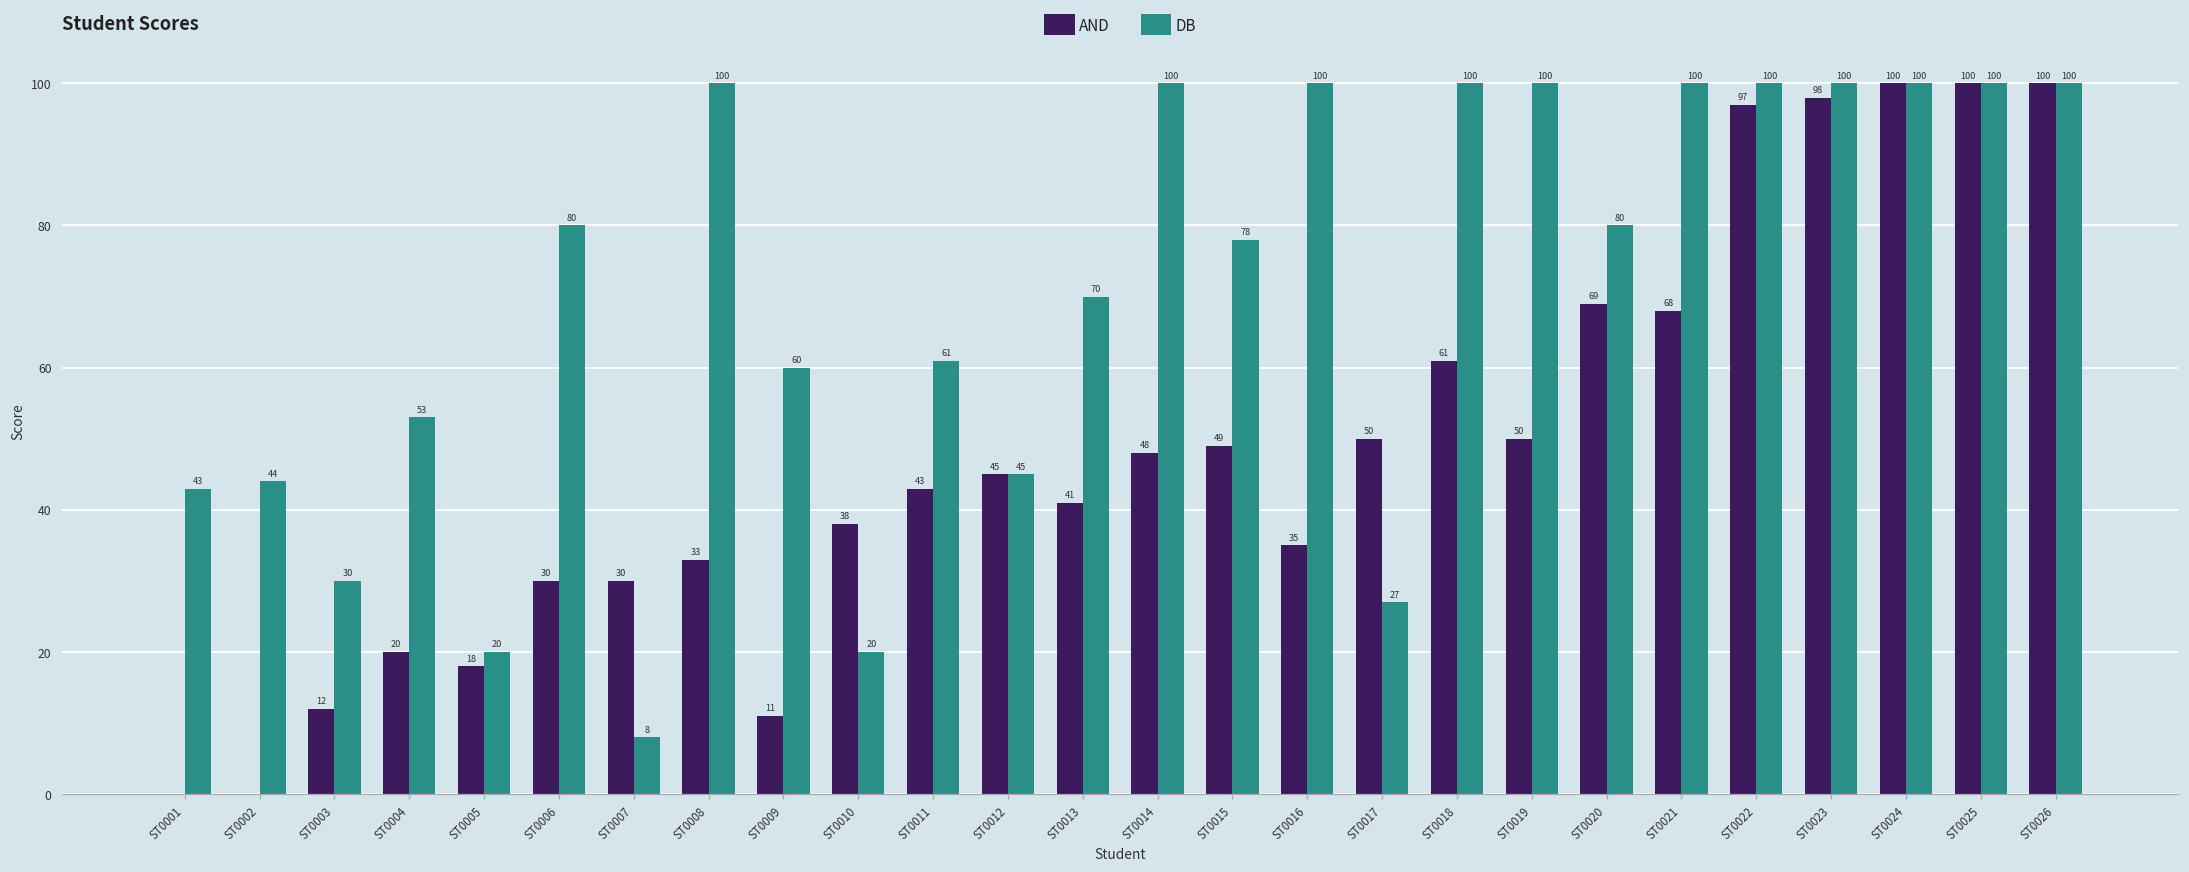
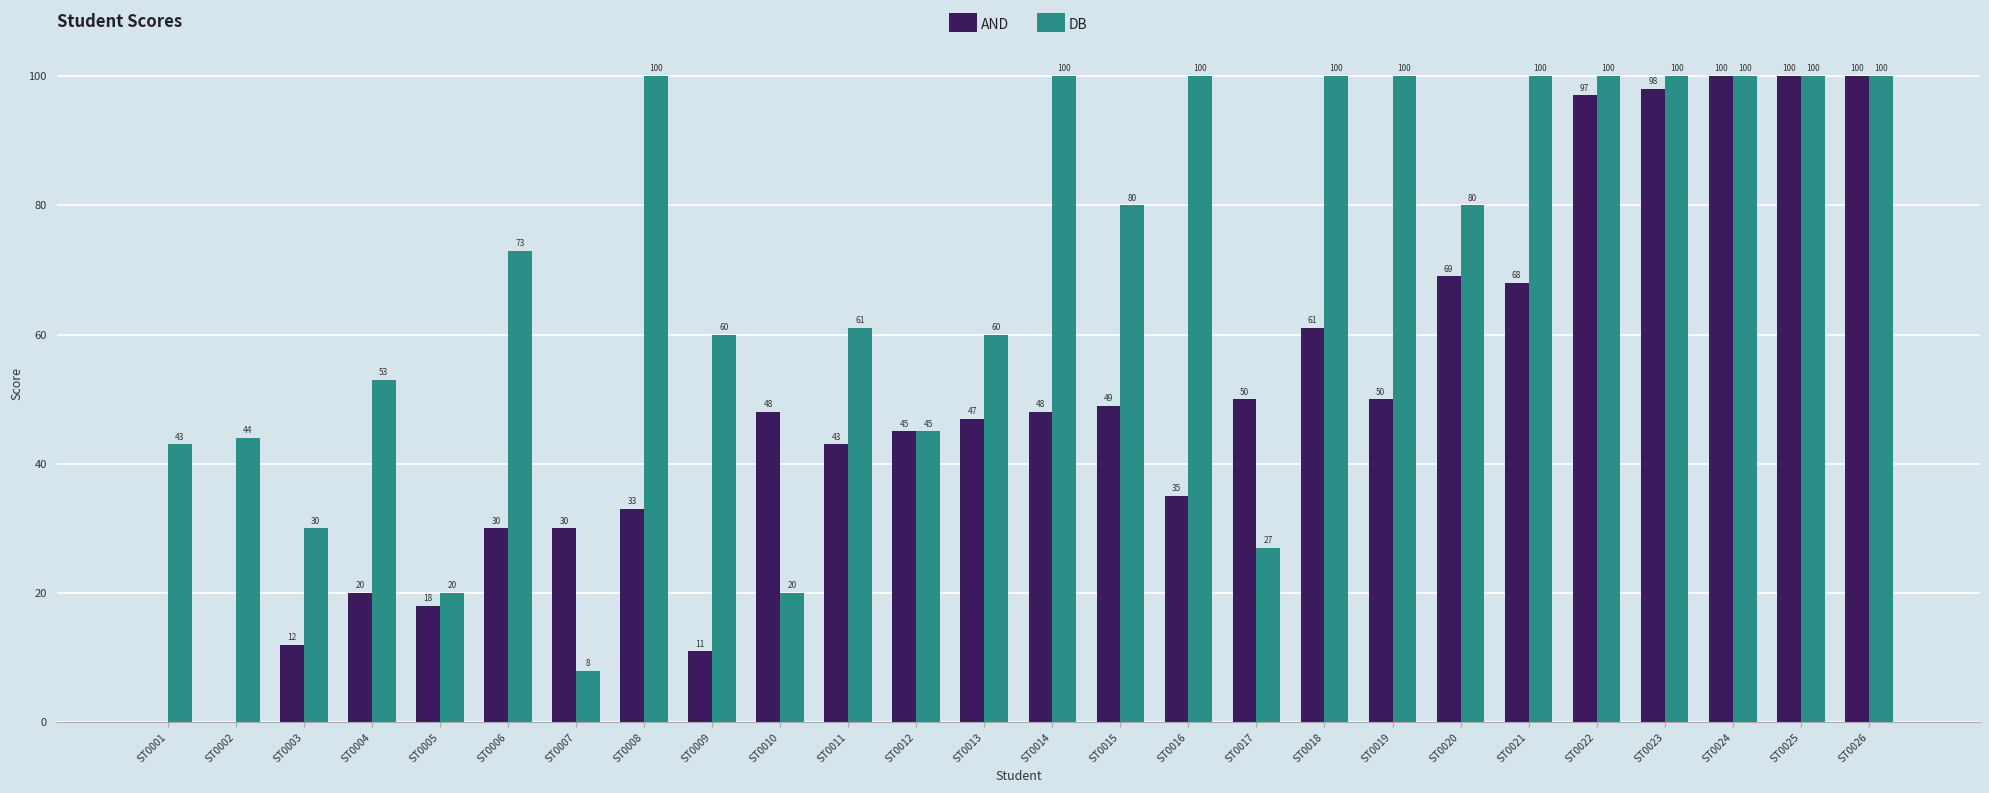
  {
    "AND": {
      "ST0003": 12,
      "ST0004": 20,
      "ST0005": 18,
      "ST0006": 30,
      "ST0007": 30,
      "ST0008": 33,
      "ST0009": 11,
-     "ST0010": 38,
+     "ST0010": 48,
      "ST0011": 43,
      "ST0012": 45,
-     "ST0013": 41,
+     "ST0013": 47,
      "ST0014": 48,
      "ST0015": 49,
      "ST0016": 35,
      "ST0017": 50,
      "ST0018": 61,
      "ST0019": 50,
      "ST0020": 69,
      "ST0021": 68,
      "ST0022": 97,
      "ST0023": 98,
      "ST0024": 100,
      "ST0025": 100,
      "ST0026": 100
    },
    "DB": {
      "ST0001": 43,
      "ST0002": 44,
      "ST0003": 30,
      "ST0004": 53,
      "ST0005": 20,
-     "ST0006": 80,
+     "ST0006": 73,
      "ST0007": 8,
      "ST0008": 100,
      "ST0009": 60,
      "ST0010": 20,
      "ST0011": 61,
      "ST0012": 45,
-     "ST0013": 70,
+     "ST0013": 60,
      "ST0014": 100,
-     "ST0015": 78,
+     "ST0015": 80,
      "ST0016": 100,
      "ST0017": 27,
      "ST0018": 100,
      "ST0019": 100,
      "ST0020": 80,
      "ST0021": 100,
      "ST0022": 100,
      "ST0023": 100,
      "ST0024": 100,
      "ST0025": 100,
      "ST0026": 100
    }
  }
